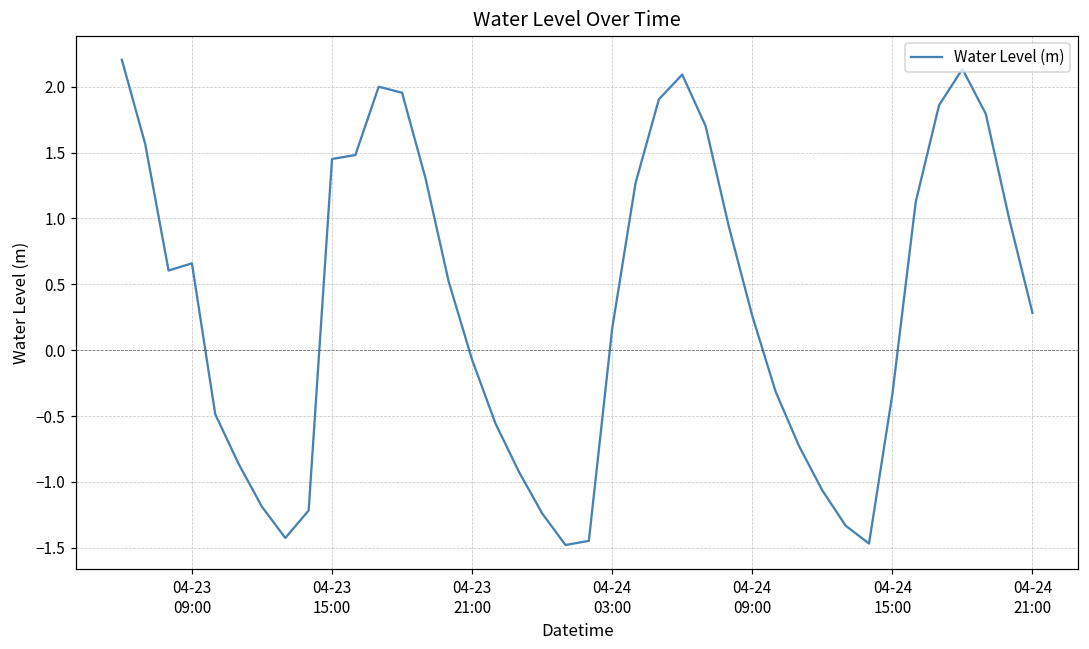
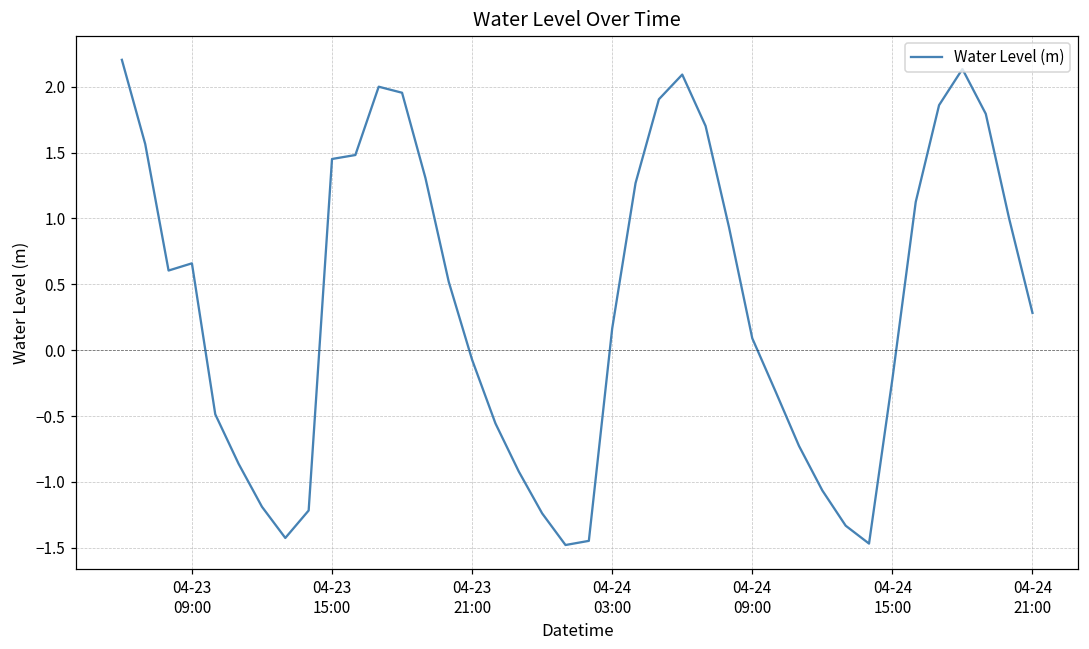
  {
    "04-23 09:00": 0.66,
    "04-23 15:00": 1.45,
    "04-23 21:00": -0.07,
    "04-24 03:00": 0.16,
-   "04-24 09:00": 0.26,
-   "04-24 15:00": -0.33,
+   "04-24 09:00": 0.09,
+   "04-24 15:00": -0.22,
    "04-24 21:00": 0.28
  }
